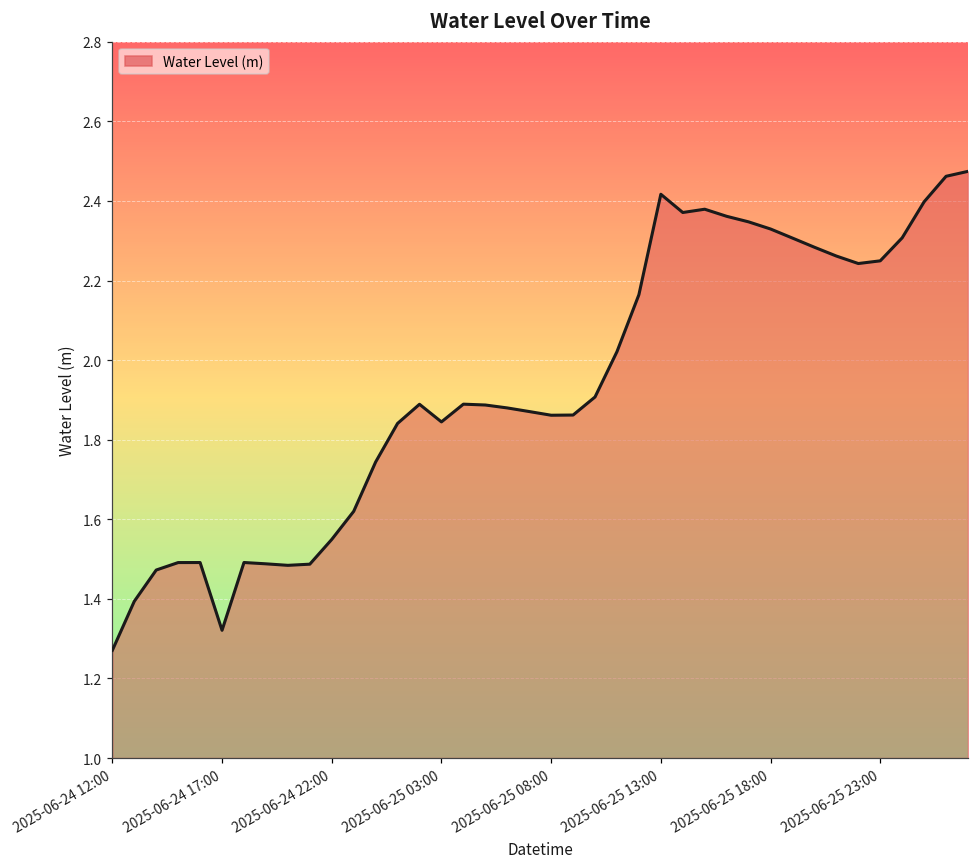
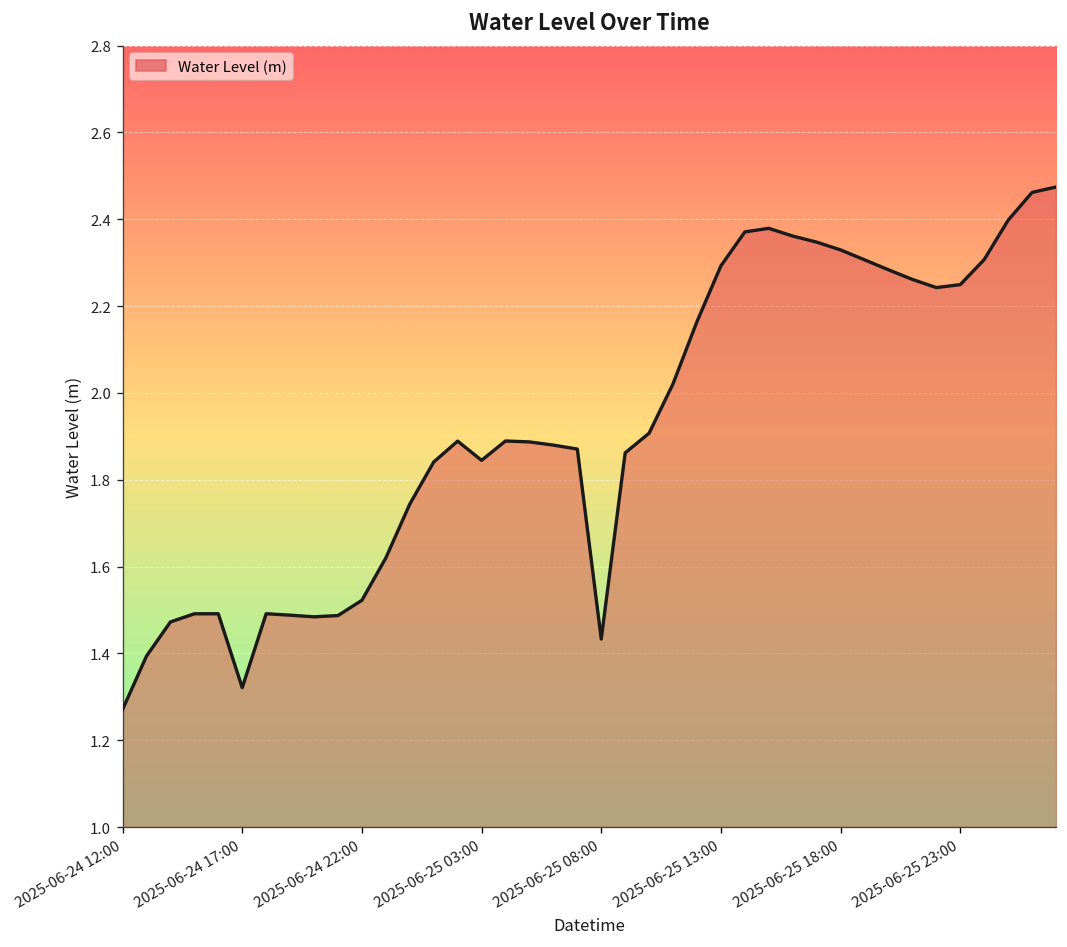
  {
    "2025-06-24 12:00": 1.27,
    "2025-06-24 17:00": 1.32,
-   "2025-06-24 22:00": 1.55,
+   "2025-06-24 22:00": 1.52,
    "2025-06-25 03:00": 1.84,
-   "2025-06-25 08:00": 1.86,
-   "2025-06-25 13:00": 2.42,
+   "2025-06-25 08:00": 1.43,
+   "2025-06-25 13:00": 2.29,
    "2025-06-25 18:00": 2.33,
    "2025-06-25 23:00": 2.25
  }
